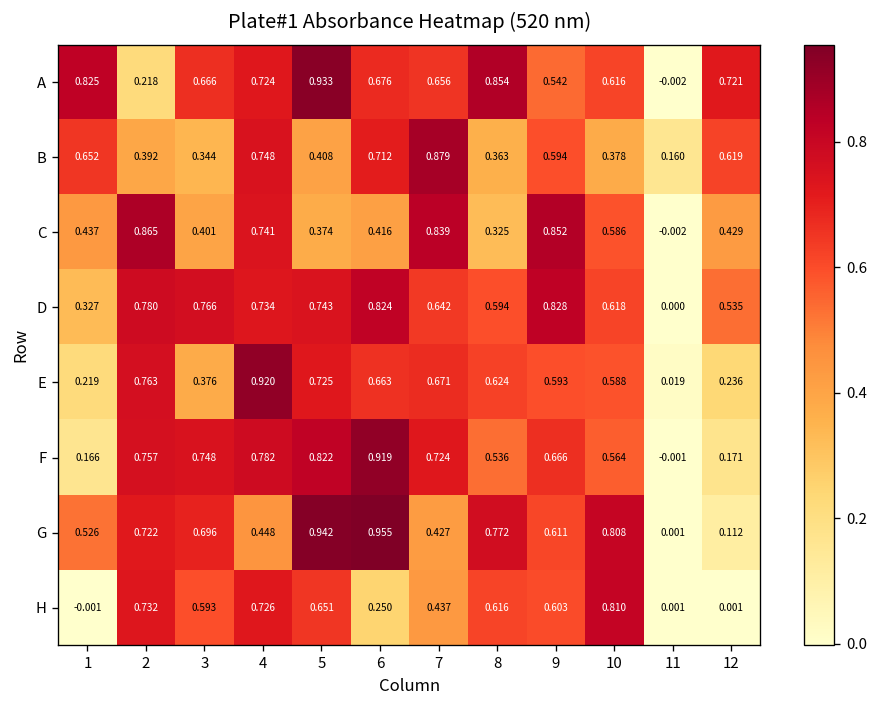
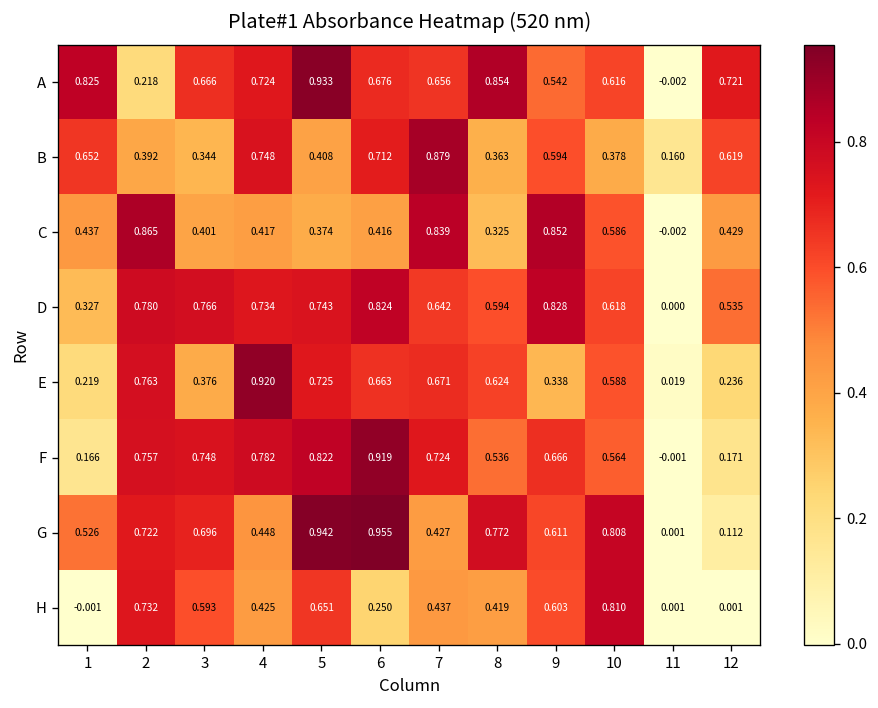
  {
    "A": {
      "1": 0.825,
      "2": 0.218,
      "3": 0.666,
      "4": 0.724,
      "5": 0.933,
      "6": 0.676,
      "7": 0.656,
      "8": 0.854,
      "9": 0.542,
      "10": 0.616,
      "11": -0.002,
      "12": 0.721
    },
    "B": {
      "1": 0.652,
      "2": 0.392,
      "3": 0.344,
      "4": 0.748,
      "5": 0.408,
      "6": 0.712,
      "7": 0.879,
      "8": 0.363,
      "9": 0.594,
      "10": 0.378,
      "11": 0.160,
      "12": 0.619
    },
    "C": {
      "1": 0.437,
      "2": 0.865,
      "3": 0.401,
-     "4": 0.741,
+     "4": 0.417,
      "5": 0.374,
      "6": 0.416,
      "7": 0.839,
      "8": 0.325,
      "9": 0.852,
      "10": 0.586,
      "11": -0.002,
      "12": 0.429
    },
    "D": {
      "1": 0.327,
      "2": 0.780,
      "3": 0.766,
      "4": 0.734,
      "5": 0.743,
      "6": 0.824,
      "7": 0.642,
      "8": 0.594,
      "9": 0.828,
      "10": 0.618,
      "11": 0.000,
      "12": 0.535
    },
    "E": {
      "1": 0.219,
      "2": 0.763,
      "3": 0.376,
      "4": 0.920,
      "5": 0.725,
      "6": 0.663,
      "7": 0.671,
      "8": 0.624,
-     "9": 0.593,
+     "9": 0.338,
      "10": 0.588,
      "11": 0.019,
      "12": 0.236
    },
    "F": {
      "1": 0.166,
      "2": 0.757,
      "3": 0.748,
      "4": 0.782,
      "5": 0.822,
      "6": 0.919,
      "7": 0.724,
      "8": 0.536,
      "9": 0.666,
      "10": 0.564,
      "11": -0.001,
      "12": 0.171
    },
    "G": {
      "1": 0.526,
      "2": 0.722,
      "3": 0.696,
      "4": 0.448,
      "5": 0.942,
      "6": 0.955,
      "7": 0.427,
      "8": 0.772,
      "9": 0.611,
      "10": 0.808,
      "11": 0.001,
      "12": 0.112
    },
    "H": {
      "1": -0.001,
      "2": 0.732,
      "3": 0.593,
-     "4": 0.726,
+     "4": 0.425,
      "5": 0.651,
      "6": 0.250,
      "7": 0.437,
-     "8": 0.616,
+     "8": 0.419,
      "9": 0.603,
      "10": 0.810,
      "11": 0.001,
      "12": 0.001
    }
  }
